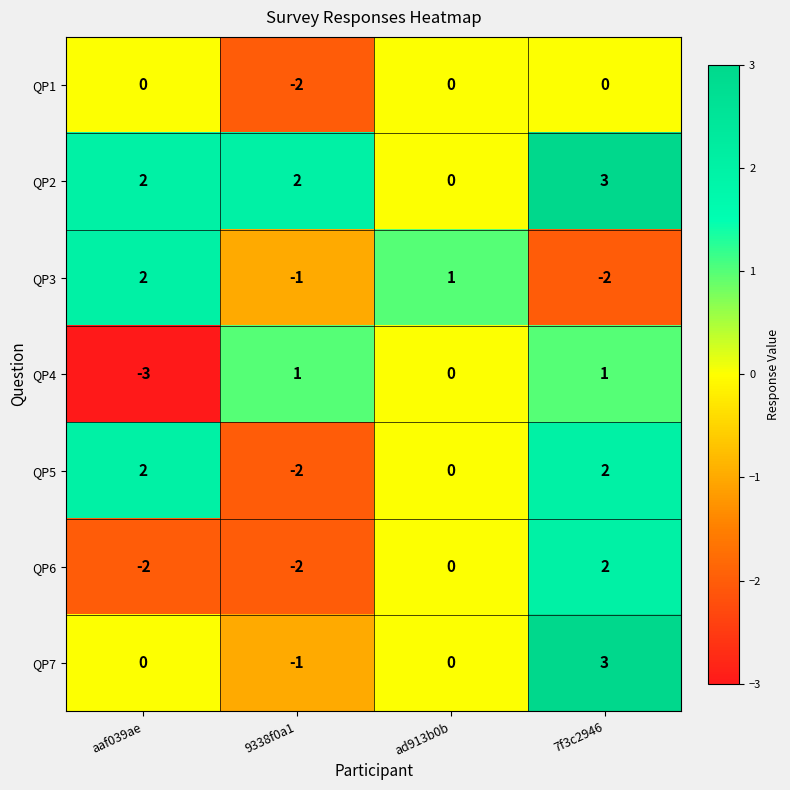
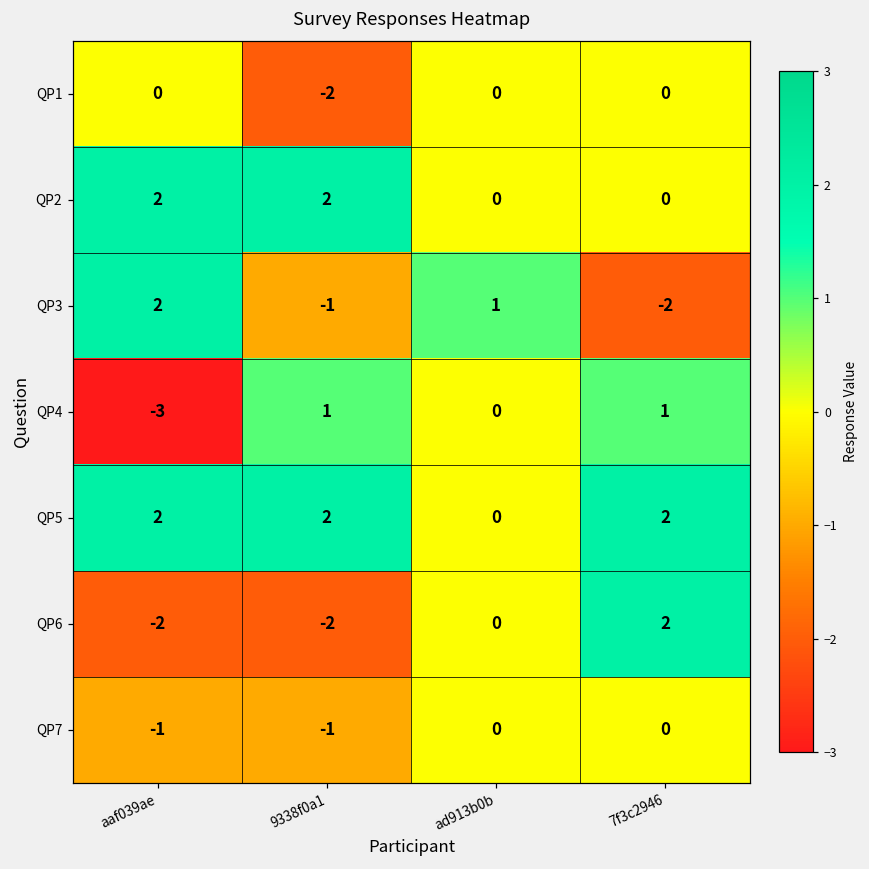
  {
    "QP1": {
      "aaf039ae": 0,
      "9338f0a1": -2,
      "ad913b0b": 0,
      "7f3c2946": 0
    },
    "QP2": {
      "aaf039ae": 2,
      "9338f0a1": 2,
      "ad913b0b": 0,
-     "7f3c2946": 3
+     "7f3c2946": 0
    },
    "QP3": {
      "aaf039ae": 2,
      "9338f0a1": -1,
      "ad913b0b": 1,
      "7f3c2946": -2
    },
    "QP4": {
      "aaf039ae": -3,
      "9338f0a1": 1,
      "ad913b0b": 0,
      "7f3c2946": 1
    },
    "QP5": {
      "aaf039ae": 2,
-     "9338f0a1": -2,
+     "9338f0a1": 2,
      "ad913b0b": 0,
      "7f3c2946": 2
    },
    "QP6": {
      "aaf039ae": -2,
      "9338f0a1": -2,
      "ad913b0b": 0,
      "7f3c2946": 2
    },
    "QP7": {
-     "aaf039ae": 0,
+     "aaf039ae": -1,
      "9338f0a1": -1,
      "ad913b0b": 0,
-     "7f3c2946": 3
+     "7f3c2946": 0
    }
  }
